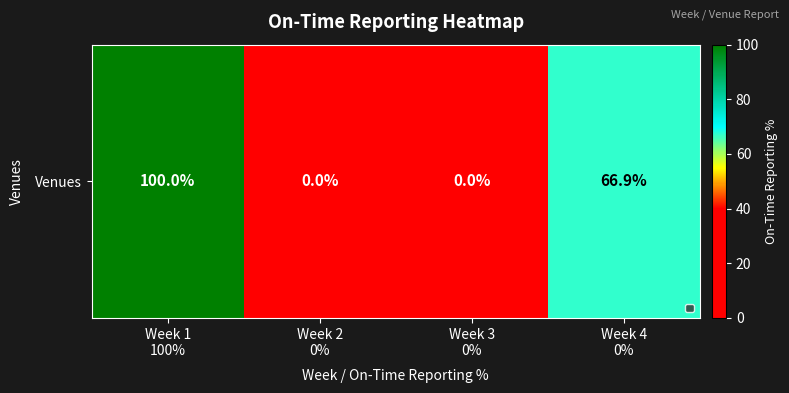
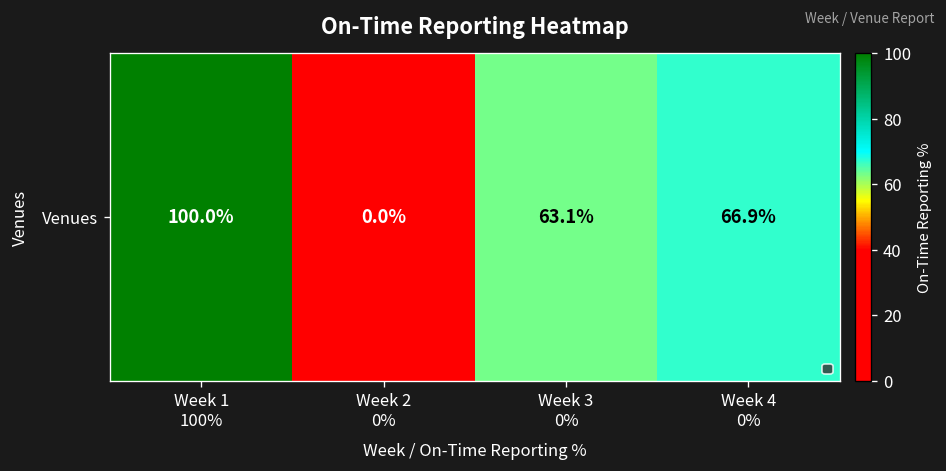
  {
    "Venues": {
      "Week 1 100%": "100.0%",
      "Week 2 0%": "0.0%",
-     "Week 3 0%": "0.0%",
+     "Week 3 0%": "63.1%",
      "Week 4 0%": "66.9%"
    }
  }
